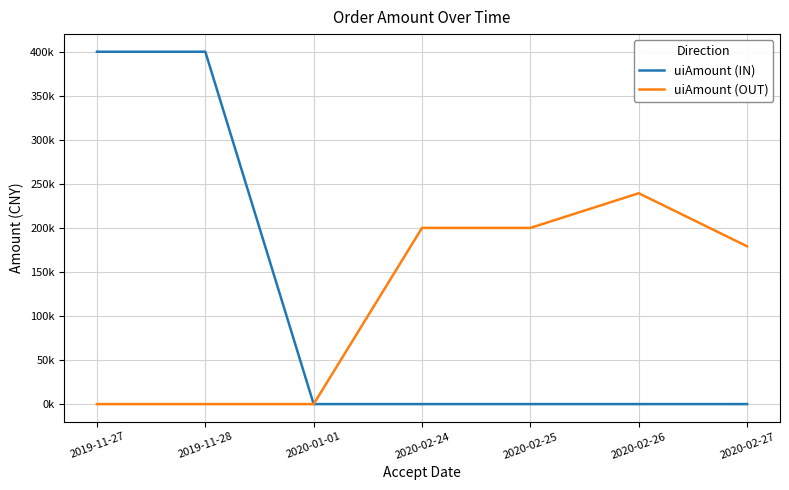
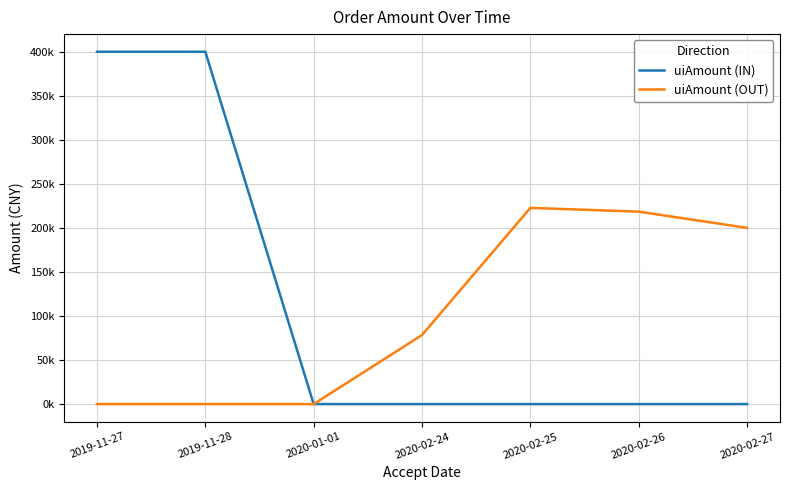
  {
    "uiAmount (IN)": {
      "2019-11-27": 400000,
      "2019-11-28": 400000,
      "2020-02-24": 0,
      "2020-02-25": 0,
      "2020-02-26": 0,
      "2020-02-27": 0
    },
    "uiAmount (OUT)": {
      "2019-11-27": 0,
      "2019-11-28": 0,
-     "2020-02-24": 200000,
-     "2020-02-25": 200000,
-     "2020-02-26": 240000,
-     "2020-02-27": 180000
+     "2020-02-24": 80000,
+     "2020-02-25": 220000,
+     "2020-02-26": 220000,
+     "2020-02-27": 200000
    }
  }
